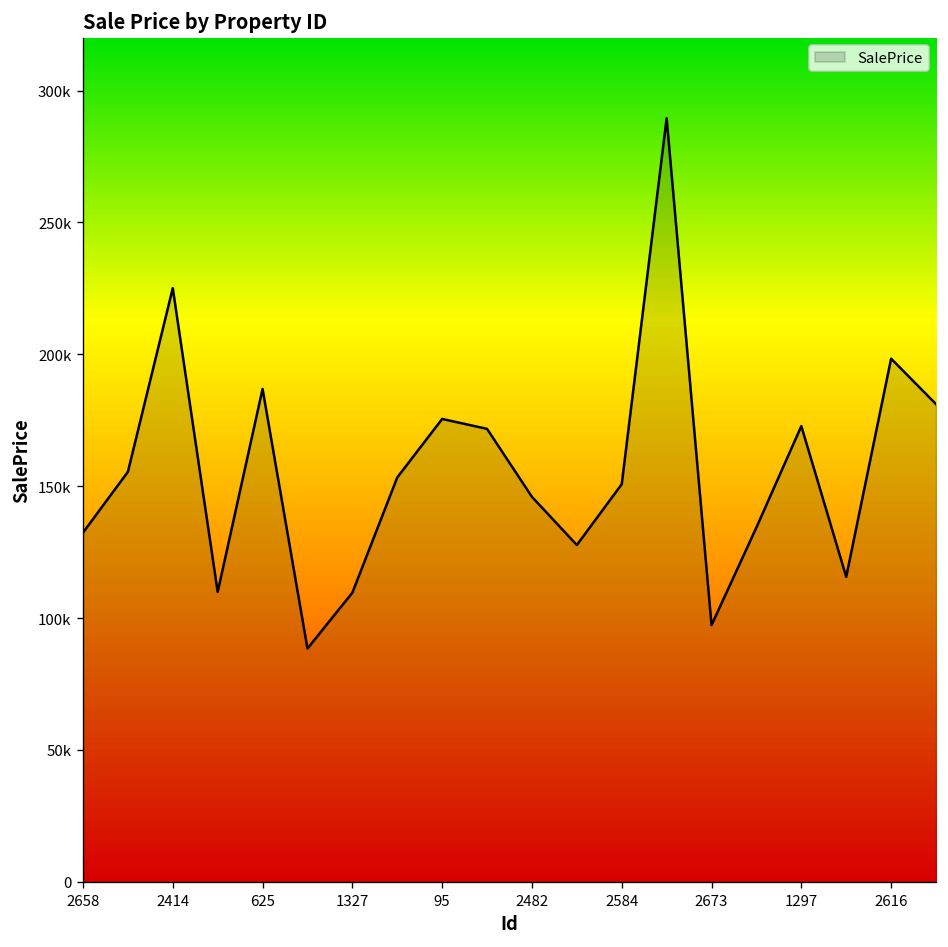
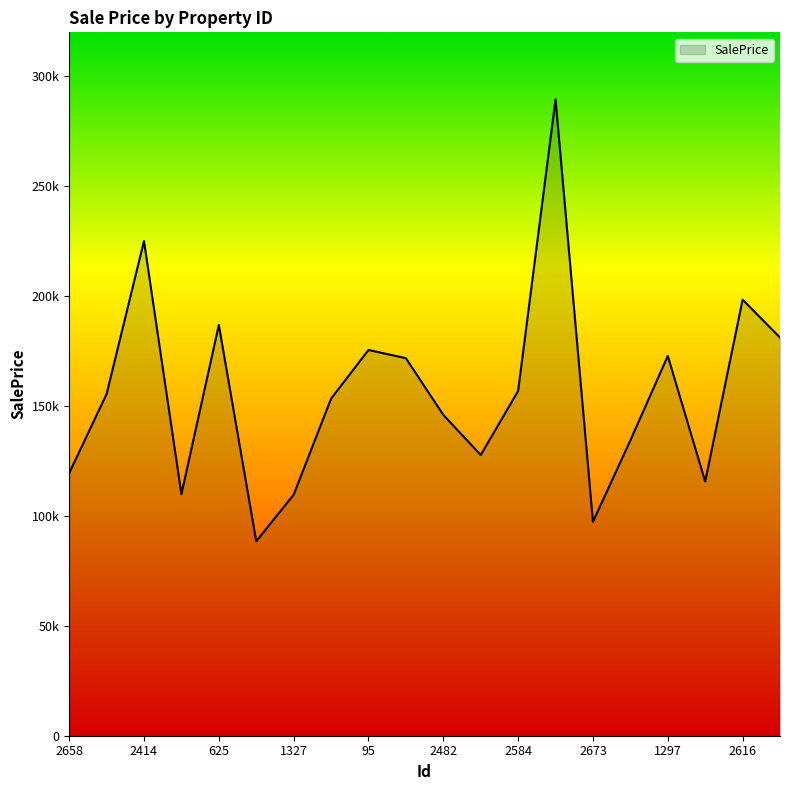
  {
-   "2658": 132000,
+   "2658": 119000,
    "2414": 225000,
    "625": 187000,
    "1327": 110000,
    "95": 175000,
    "2482": 146000,
-   "2584": 151000,
+   "2584": 157000,
    "2673": 97000,
    "1297": 173000,
    "2616": 198000
  }
